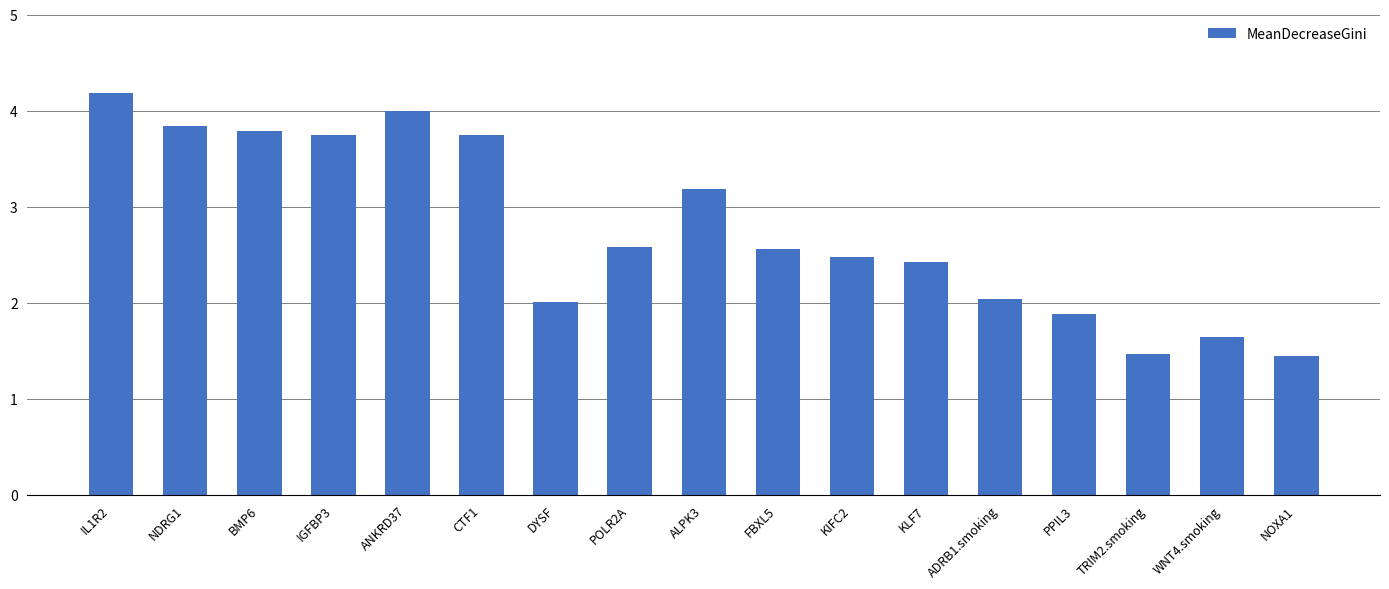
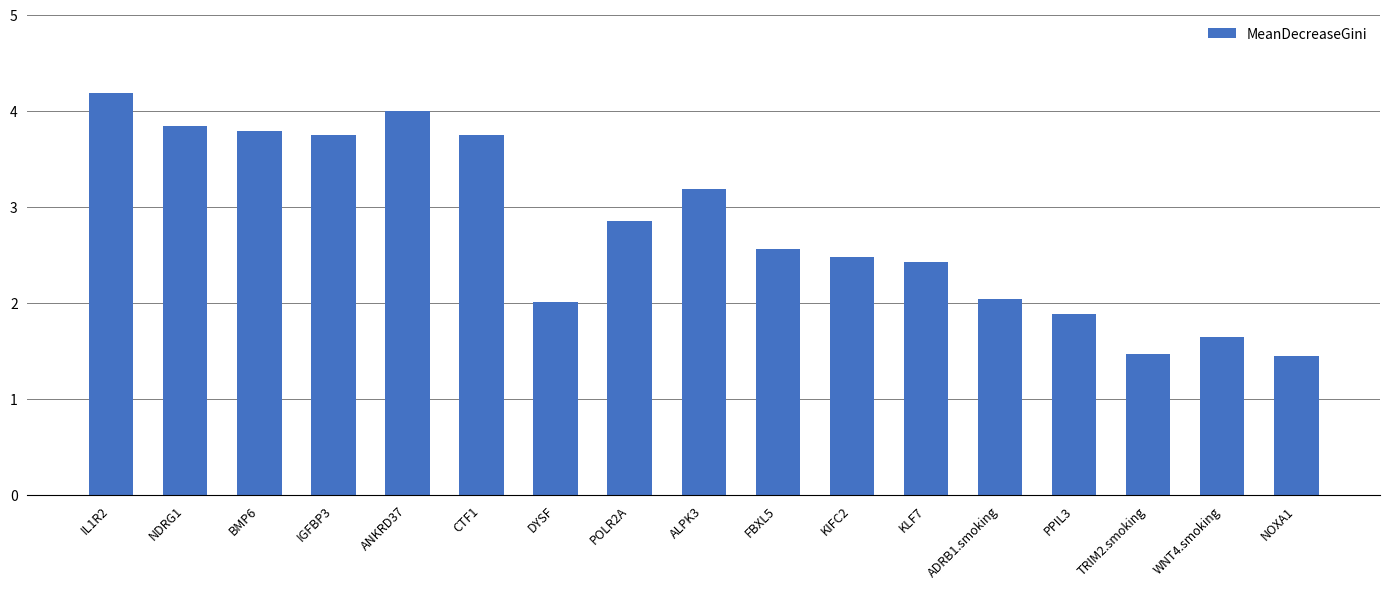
  {
    "IL1R2": 4.2,
    "NDRG1": 3.8,
    "BMP6": 3.8,
    "IGFBP3": 3.7,
    "ANKRD37": 4.0,
    "CTF1": 3.7,
    "DYSF": 2.0,
-   "POLR2A": 2.6,
+   "POLR2A": 2.8,
    "ALPK3": 3.2,
    "FBXL5": 2.6,
    "KIFC2": 2.5,
    "KLF7": 2.4,
    "ADRB1.smoking": 2.0,
    "PPIL3": 1.9,
    "TRIM2.smoking": 1.5,
    "WNT4.smoking": 1.6,
    "NOXA1": 1.4
  }
